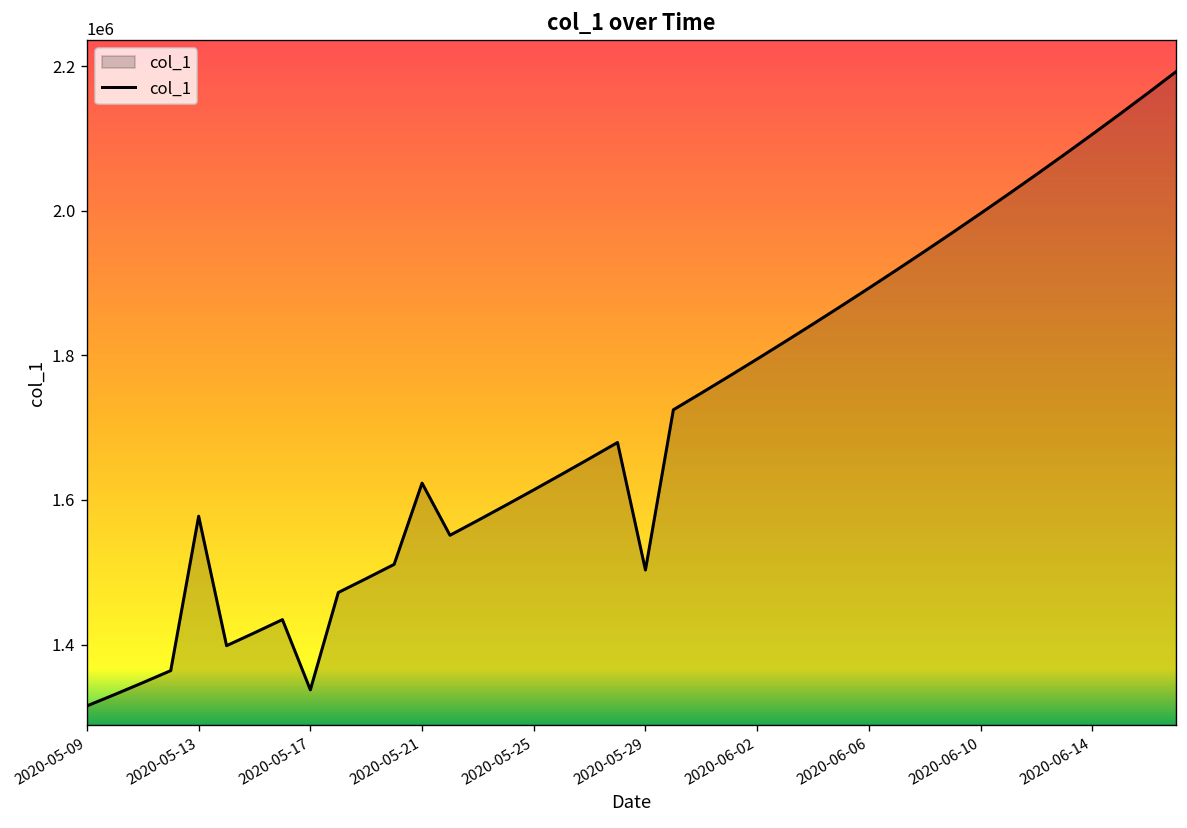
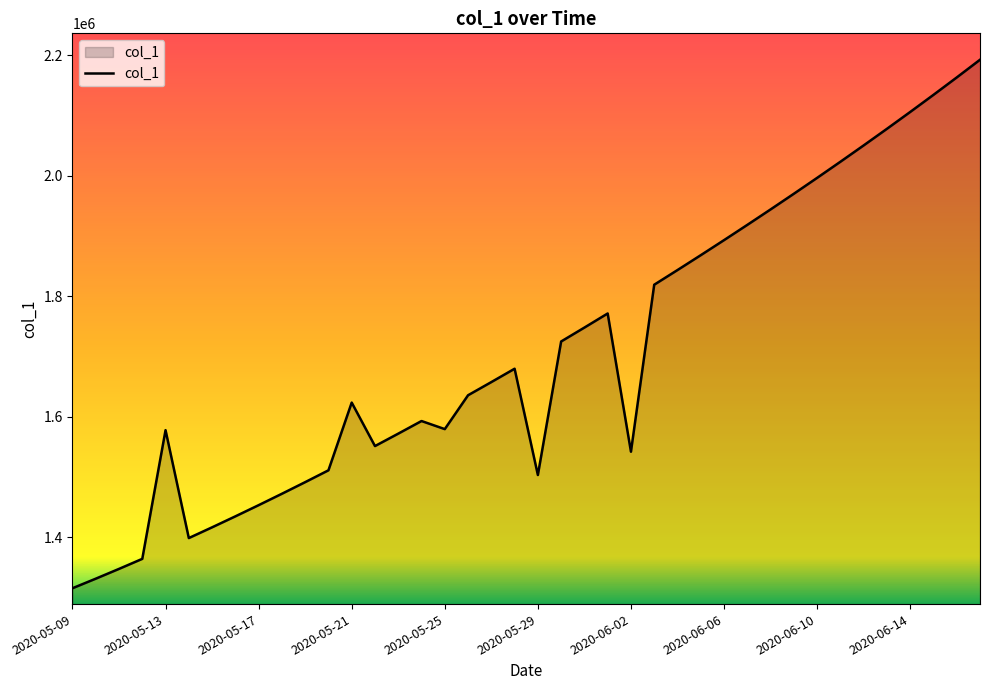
  {
    "2020-05-09": 1320000,
    "2020-05-13": 1580000,
-   "2020-05-17": 1340000,
+   "2020-05-17": 1450000,
    "2020-05-21": 1620000,
-   "2020-05-25": 1610000,
+   "2020-05-25": 1580000,
    "2020-05-29": 1500000,
-   "2020-06-02": 1790000,
+   "2020-06-02": 1540000,
    "2020-06-06": 1890000,
    "2020-06-10": 2000000,
    "2020-06-14": 2110000
  }
